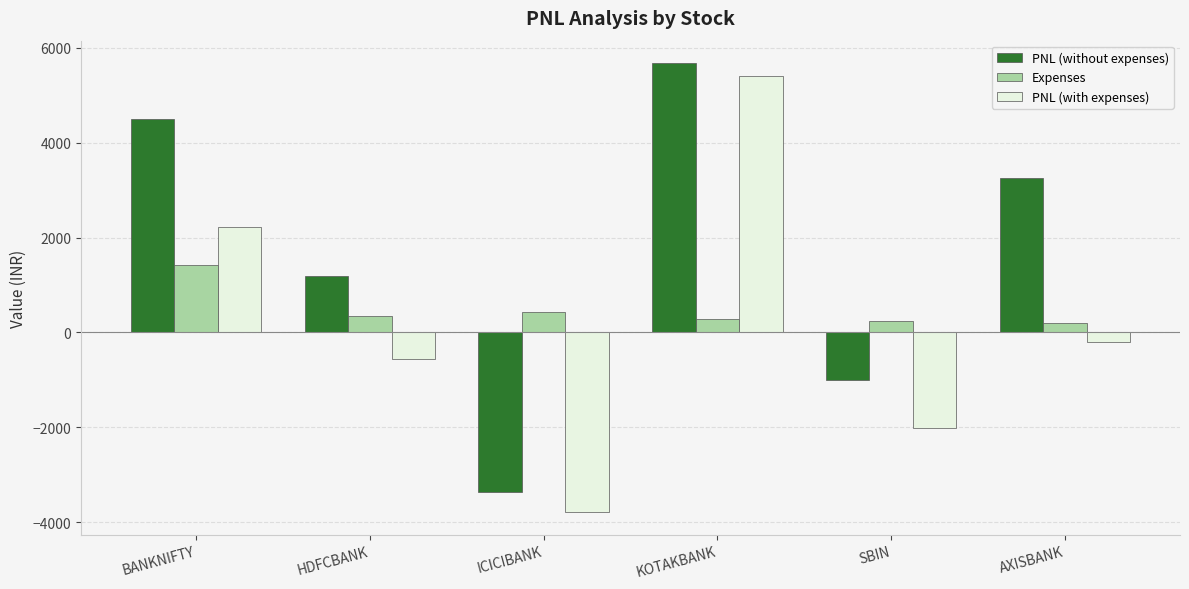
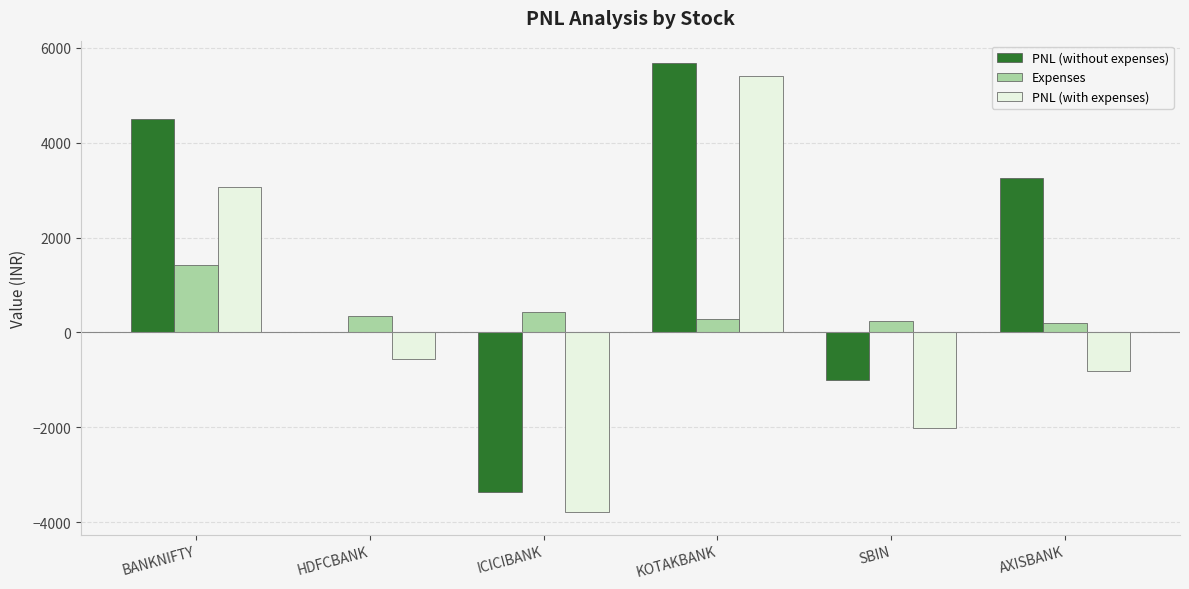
  {
    "PNL (without expenses)": {
      "BANKNIFTY": 4500,
-     "HDFCBANK": 1200,
+     "HDFCBANK": 0,
      "ICICIBANK": -3400,
      "KOTAKBANK": 5700,
      "SBIN": -1000,
      "AXISBANK": 3300
    },
    "Expenses": {
      "BANKNIFTY": 1400,
      "HDFCBANK": 300,
      "ICICIBANK": 400,
      "KOTAKBANK": 300,
      "SBIN": 300,
      "AXISBANK": 200
    },
    "PNL (with expenses)": {
-     "BANKNIFTY": 2200,
+     "BANKNIFTY": 3100,
      "HDFCBANK": -600,
      "ICICIBANK": -3800,
      "KOTAKBANK": 5400,
      "SBIN": -2000,
-     "AXISBANK": -200
+     "AXISBANK": -800
    }
  }
